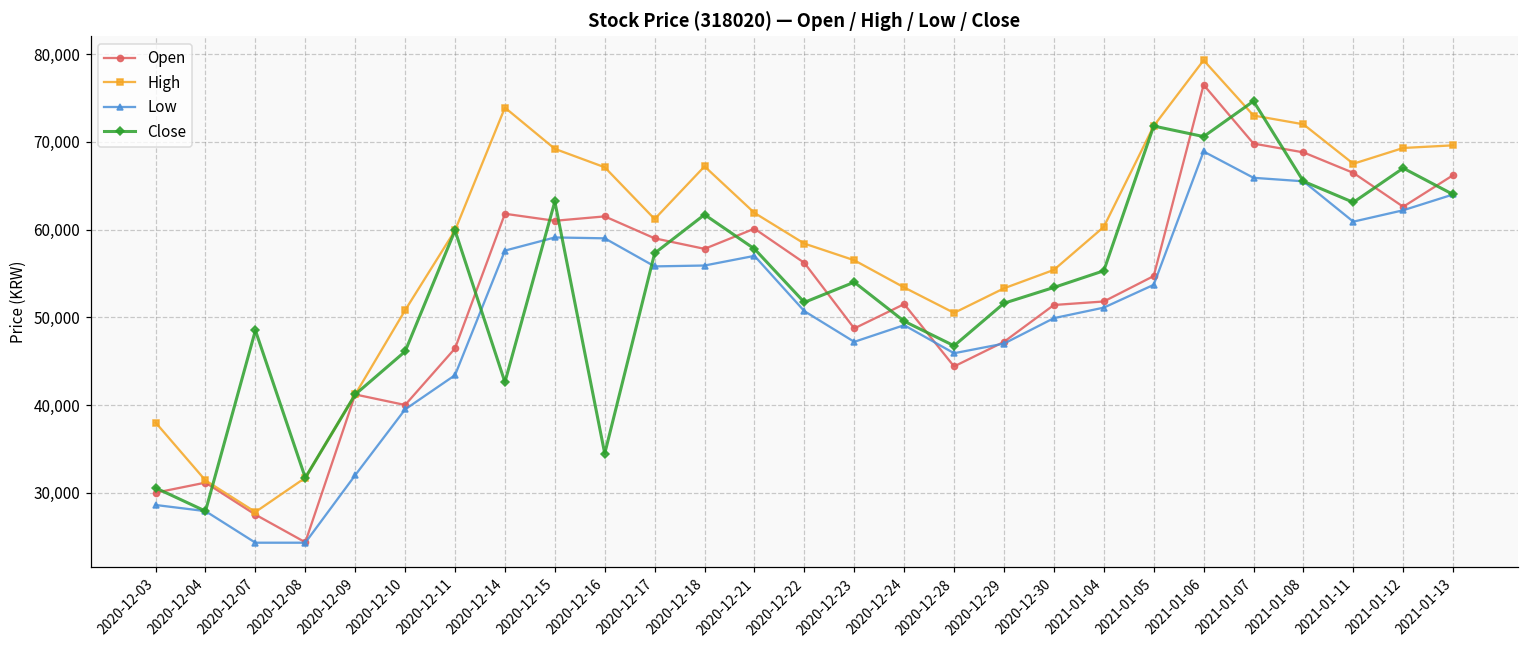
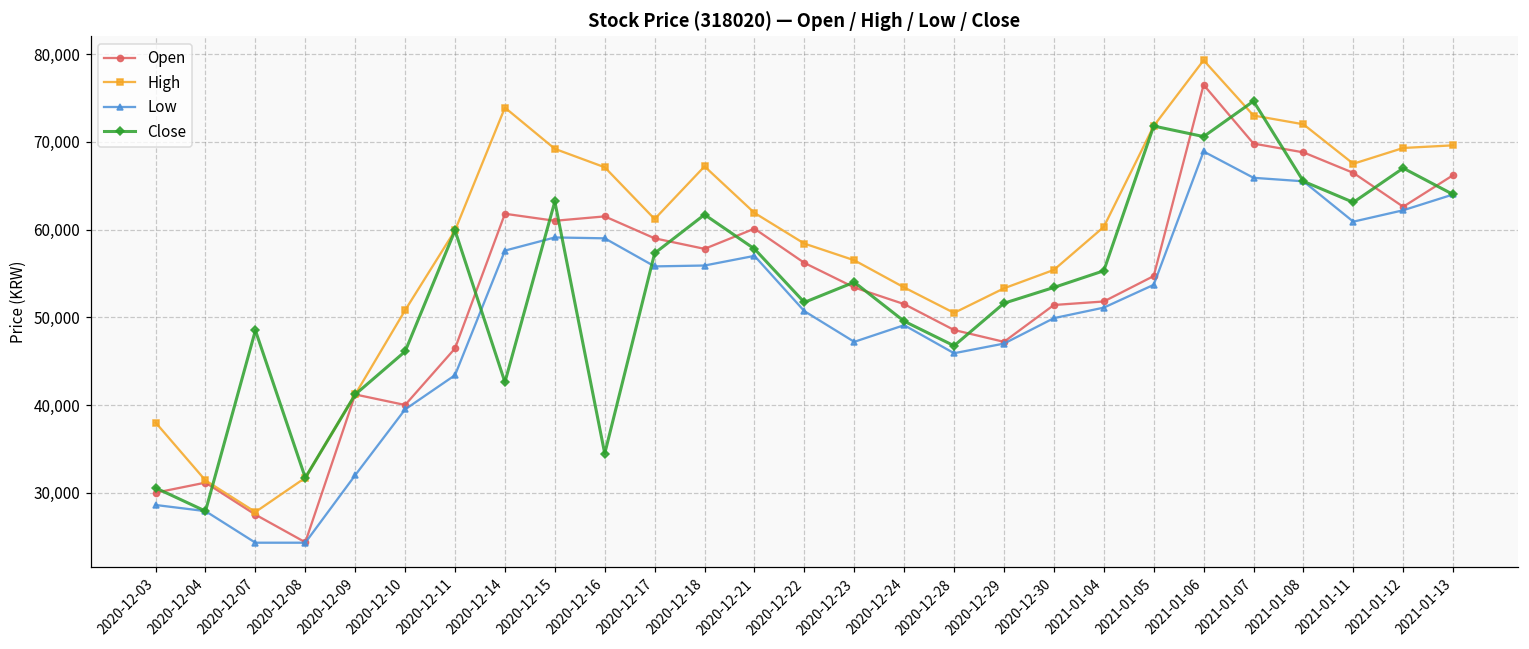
  {
    "Open": {
      "2020-12-03": "30,000",
      "2020-12-10": "40,000",
      "2020-12-11": "46,000",
      "2020-12-14": "62,000",
      "2020-12-15": "61,000",
      "2020-12-16": "62,000",
      "2020-12-17": "59,000",
      "2020-12-18": "58,000",
      "2020-12-21": "60,000",
      "2020-12-22": "56,000",
-     "2020-12-23": "49,000",
+     "2020-12-23": "53,000",
      "2020-12-24": "52,000",
-     "2020-12-28": "44,000",
+     "2020-12-28": "49,000",
      "2020-12-30": "51,000",
      "2021-01-04": "52,000",
      "2021-01-05": "55,000",
      "2021-01-06": "77,000",
      "2021-01-07": "70,000",
      "2021-01-08": "69,000",
      "2021-01-11": "66,000",
      "2021-01-12": "63,000",
      "2021-01-13": "66,000"
    },
    "High": {
      "2020-12-03": "38,000",
      "2020-12-10": "51,000",
      "2020-12-14": "74,000",
      "2020-12-15": "69,000",
      "2020-12-16": "67,000",
      "2020-12-17": "61,000",
      "2020-12-18": "67,000",
      "2020-12-21": "62,000",
      "2020-12-22": "58,000",
      "2020-12-23": "57,000",
      "2020-12-24": "53,000",
      "2020-12-28": "51,000",
      "2020-12-29": "53,000",
      "2020-12-30": "55,000",
      "2021-01-04": "60,000",
      "2021-01-06": "79,000",
      "2021-01-07": "73,000",
      "2021-01-08": "72,000",
      "2021-01-11": "68,000",
      "2021-01-12": "69,000",
      "2021-01-13": "70,000"
    },
    "Low": {
      "2020-12-03": "29,000",
      "2020-12-07": "24,000",
      "2020-12-09": "32,000",
      "2020-12-10": "40,000",
      "2020-12-11": "43,000",
      "2020-12-14": "58,000",
      "2020-12-15": "59,000",
      "2020-12-16": "59,000",
      "2020-12-17": "56,000",
      "2020-12-18": "56,000",
      "2020-12-21": "57,000",
      "2020-12-22": "51,000",
      "2020-12-23": "47,000",
      "2020-12-24": "49,000",
      "2020-12-28": "46,000",
      "2020-12-30": "50,000",
      "2021-01-04": "51,000",
      "2021-01-05": "54,000",
      "2021-01-06": "69,000",
      "2021-01-07": "66,000",
      "2021-01-11": "61,000",
      "2021-01-12": "62,000"
    },
    "Close": {
      "2020-12-03": "31,000",
      "2020-12-07": "49,000",
      "2020-12-10": "46,000",
      "2020-12-14": "43,000",
      "2020-12-15": "63,000",
      "2020-12-16": "34,000",
      "2020-12-17": "57,000",
      "2020-12-18": "62,000",
      "2020-12-21": "58,000",
      "2020-12-22": "52,000",
      "2020-12-23": "54,000",
      "2020-12-24": "50,000",
      "2020-12-28": "47,000",
      "2020-12-29": "52,000",
      "2020-12-30": "53,000",
      "2021-01-04": "55,000",
      "2021-01-06": "71,000",
      "2021-01-07": "75,000",
      "2021-01-11": "63,000",
      "2021-01-12": "67,000"
    }
  }
